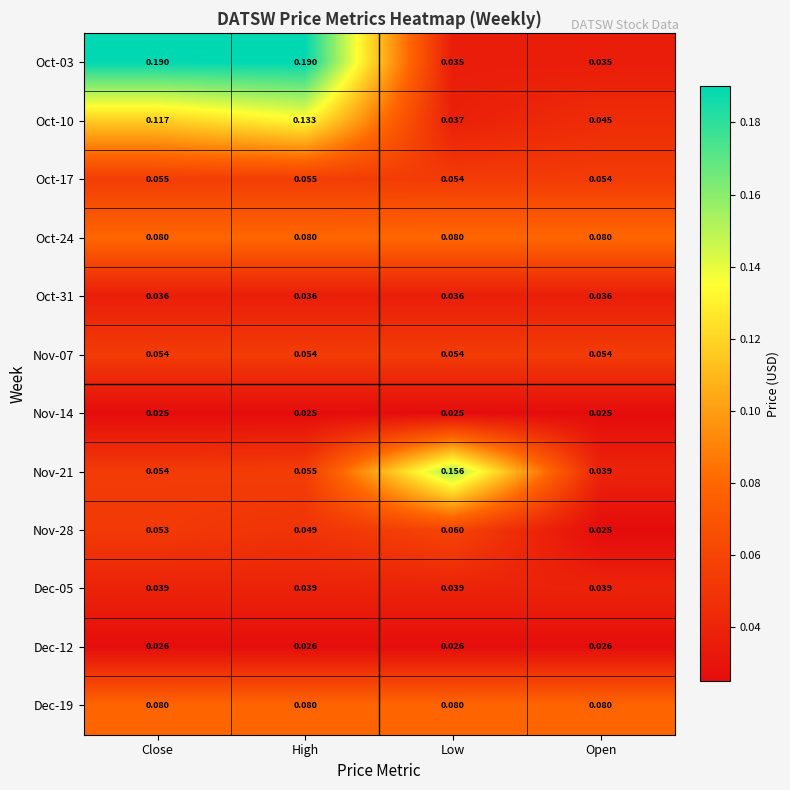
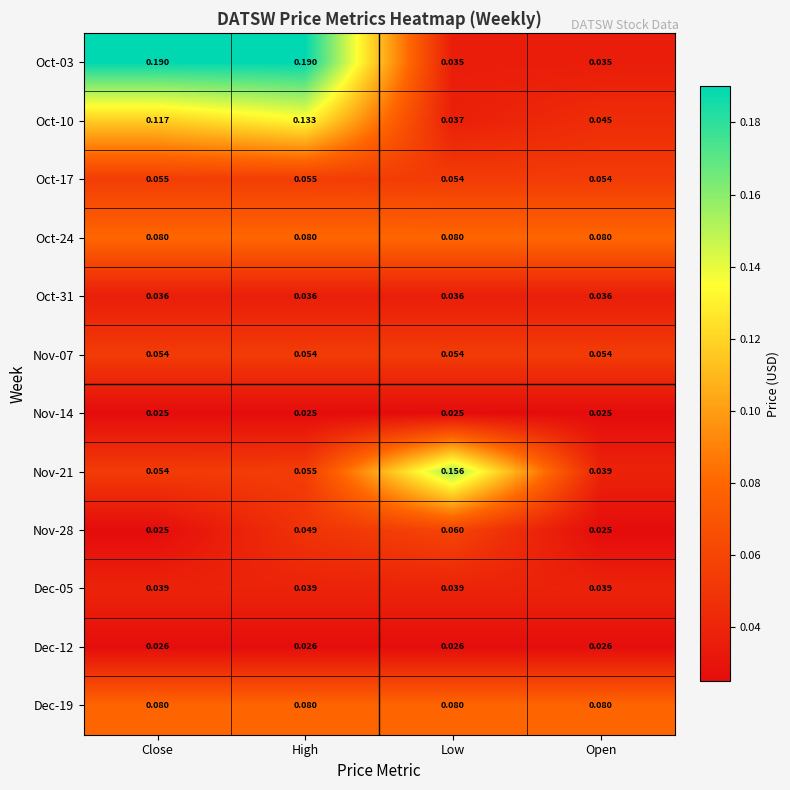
  {
    "Oct-03": {
      "Close": 0.190,
      "High": 0.190,
      "Low": 0.035,
      "Open": 0.035
    },
    "Oct-10": {
      "Close": 0.117,
      "High": 0.133,
      "Low": 0.037,
      "Open": 0.045
    },
    "Oct-17": {
      "Close": 0.055,
      "High": 0.055,
      "Low": 0.054,
      "Open": 0.054
    },
    "Oct-24": {
      "Close": 0.080,
      "High": 0.080,
      "Low": 0.080,
      "Open": 0.080
    },
    "Oct-31": {
      "Close": 0.036,
      "High": 0.036,
      "Low": 0.036,
      "Open": 0.036
    },
    "Nov-07": {
      "Close": 0.054,
      "High": 0.054,
      "Low": 0.054,
      "Open": 0.054
    },
    "Nov-14": {
      "Close": 0.025,
      "High": 0.025,
      "Low": 0.025,
      "Open": 0.025
    },
    "Nov-21": {
      "Close": 0.054,
      "High": 0.055,
      "Low": 0.156,
      "Open": 0.039
    },
    "Nov-28": {
-     "Close": 0.053,
+     "Close": 0.025,
      "High": 0.049,
      "Low": 0.060,
      "Open": 0.025
    },
    "Dec-05": {
      "Close": 0.039,
      "High": 0.039,
      "Low": 0.039,
      "Open": 0.039
    },
    "Dec-12": {
      "Close": 0.026,
      "High": 0.026,
      "Low": 0.026,
      "Open": 0.026
    },
    "Dec-19": {
      "Close": 0.080,
      "High": 0.080,
      "Low": 0.080,
      "Open": 0.080
    }
  }
